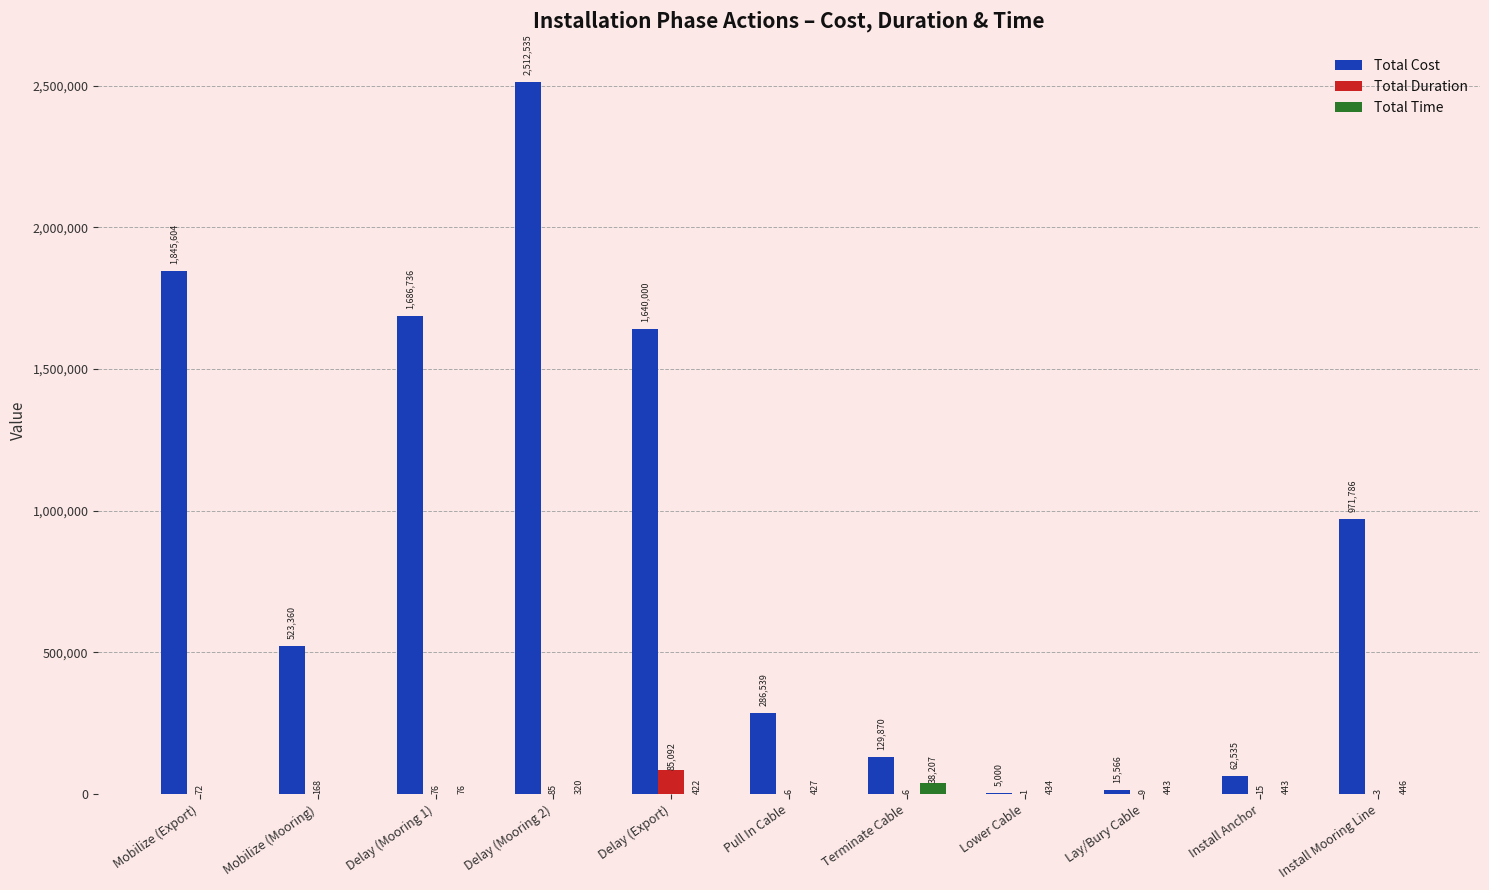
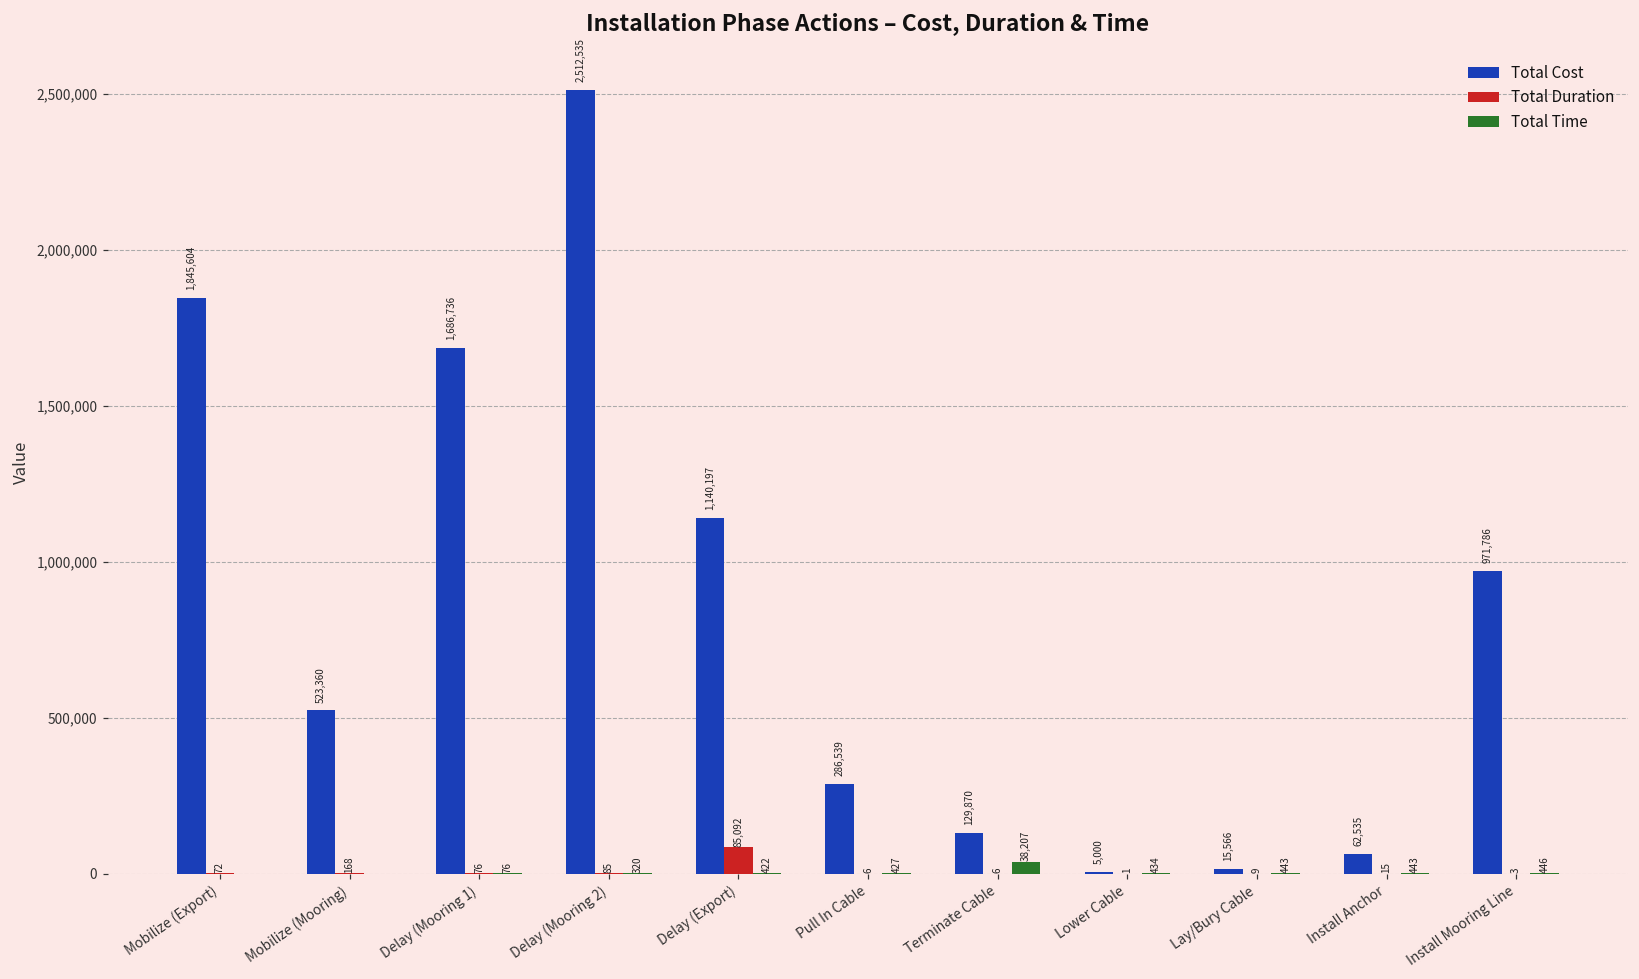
  {
    "Total Cost": {
      "Mobilize (Export)": "1,845,604",
      "Mobilize (Mooring)": "523,360",
      "Delay (Mooring 1)": "1,686,736",
      "Delay (Mooring 2)": "2,512,535",
-     "Delay (Export)": "1,640,000",
+     "Delay (Export)": "1,140,197",
      "Pull In Cable": "286,539",
      "Terminate Cable": "129,870",
      "Lower Cable": "5,000",
      "Lay/Bury Cable": "15,566",
      "Install Anchor": "62,535",
      "Install Mooring Line": "971,786"
    },
    "Total Duration": {
      "Mobilize (Export)": "72",
      "Mobilize (Mooring)": "168",
      "Delay (Mooring 1)": "76",
      "Delay (Mooring 2)": "85",
      "Delay (Export)": "85,092",
      "Pull In Cable": "6",
      "Terminate Cable": "6",
      "Lower Cable": "1",
      "Lay/Bury Cable": "9",
      "Install Anchor": "15",
      "Install Mooring Line": "3"
    },
    "Total Time": {
      "Delay (Mooring 1)": "76",
      "Delay (Mooring 2)": "320",
      "Delay (Export)": "422",
      "Pull In Cable": "427",
      "Terminate Cable": "38,207",
      "Lower Cable": "434",
      "Lay/Bury Cable": "443",
      "Install Anchor": "443",
      "Install Mooring Line": "446"
    }
  }
